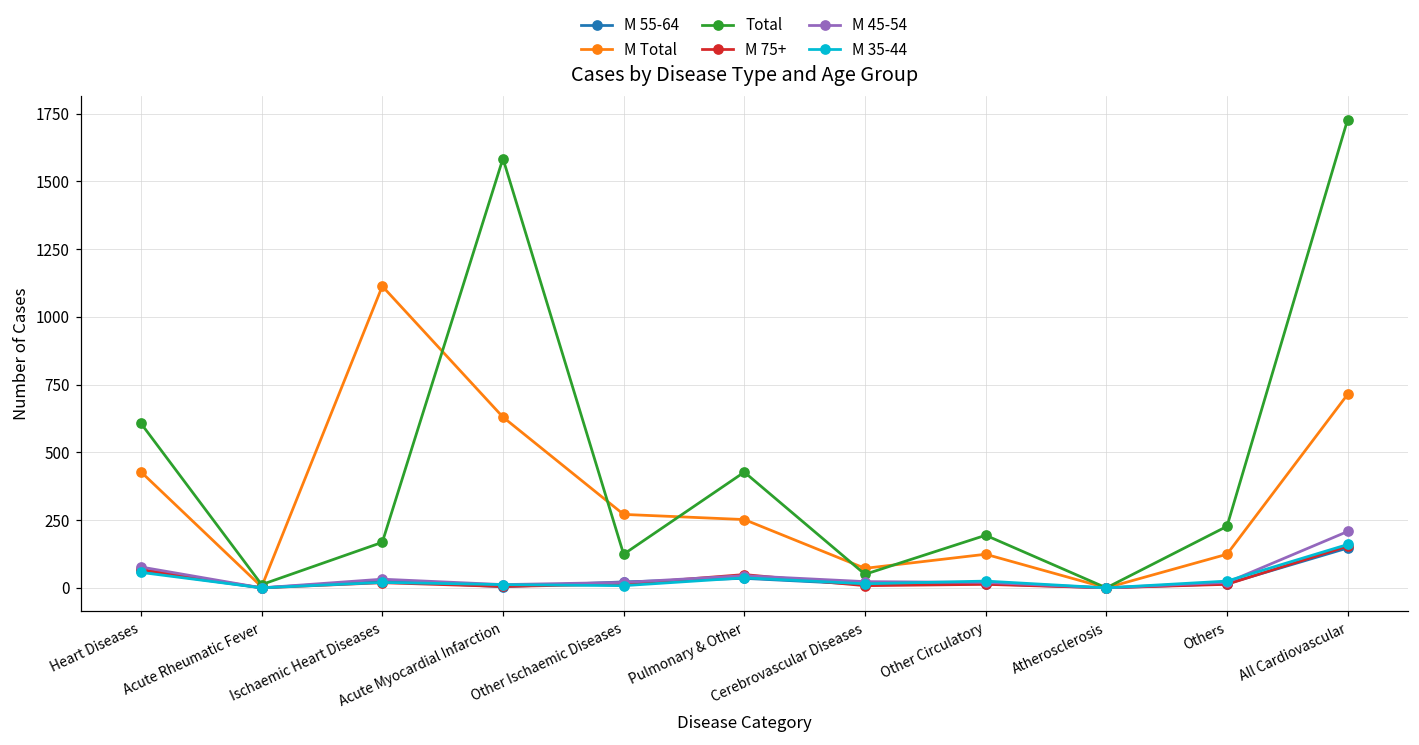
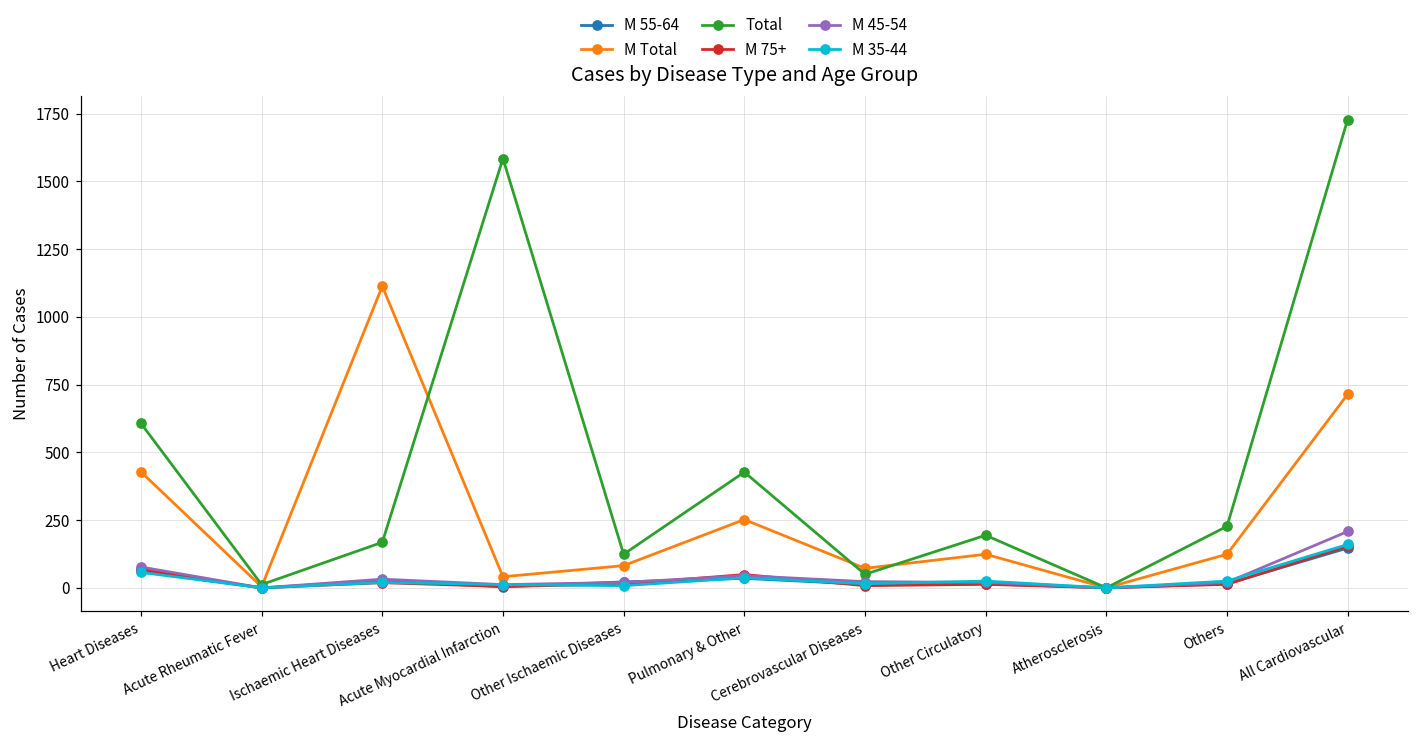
  {
    "M Total": {
      "Heart Diseases": 430,
      "Ischaemic Heart Diseases": 1110,
-     "Acute Myocardial Infarction": 630,
-     "Other Ischaemic Diseases": 270,
+     "Acute Myocardial Infarction": 40,
+     "Other Ischaemic Diseases": 80,
      "Pulmonary & Other": 250,
      "Cerebrovascular Diseases": 70,
      "Other Circulatory": 120,
      "Others": 120,
      "All Cardiovascular": 710
    },
    "Total": {
      "Heart Diseases": 610,
      "Ischaemic Heart Diseases": 170,
      "Acute Myocardial Infarction": 1580,
      "Other Ischaemic Diseases": 120,
      "Pulmonary & Other": 430,
      "Cerebrovascular Diseases": 50,
      "Other Circulatory": 190,
      "Others": 230,
      "All Cardiovascular": 1730
    },
    "M 45-54": {
      "All Cardiovascular": 210
    }
  }
